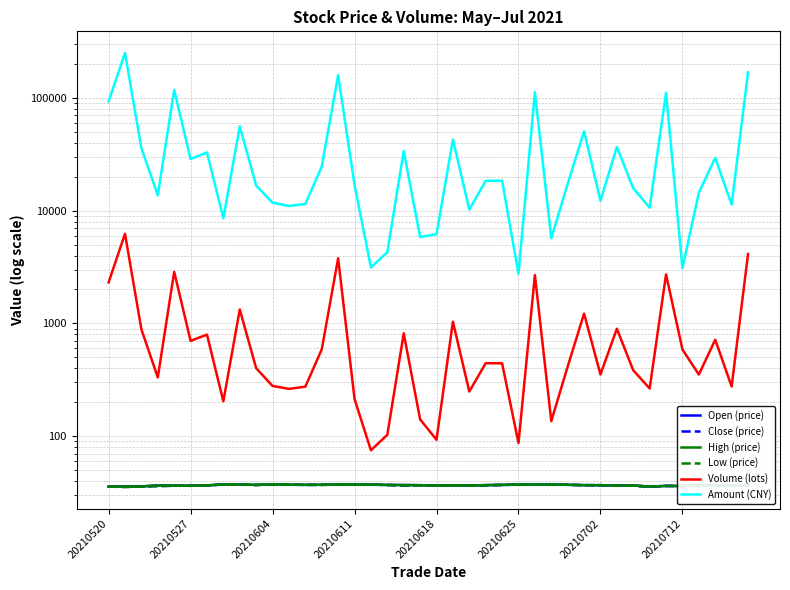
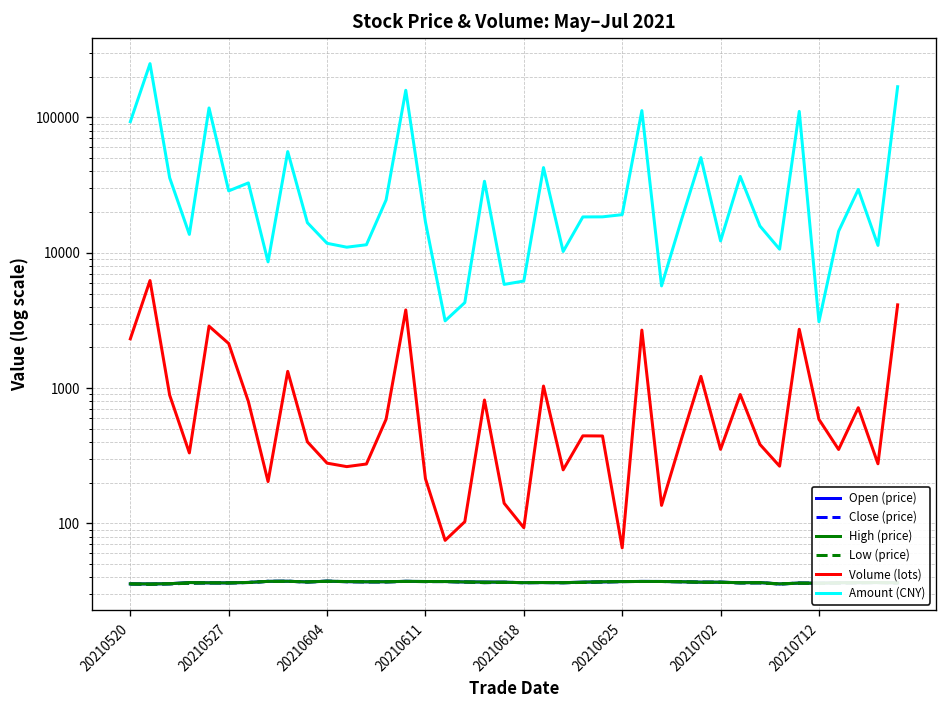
  {
    "Volume (lots)": {
      "20210520": 2300,
-     "20210527": 700,
+     "20210527": 2100,
      "20210604": 280,
      "20210611": 210,
      "20210618": 90,
-     "20210625": 90,
+     "20210625": 70,
      "20210702": 350,
      "20210712": 600
    },
    "Amount (CNY)": {
      "20210520": 90000,
      "20210527": 29000,
      "20210604": 12000,
      "20210611": 17000,
      "20210618": 6000,
-     "20210625": 2800,
+     "20210625": 19000,
      "20210702": 12000,
      "20210712": 3100
    }
  }
